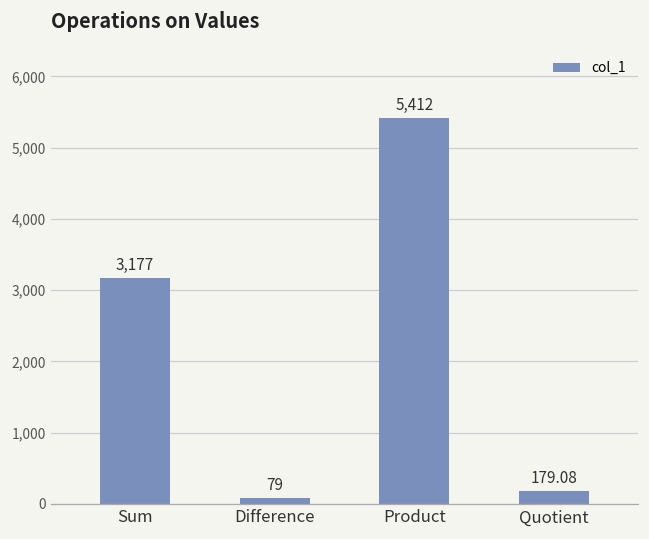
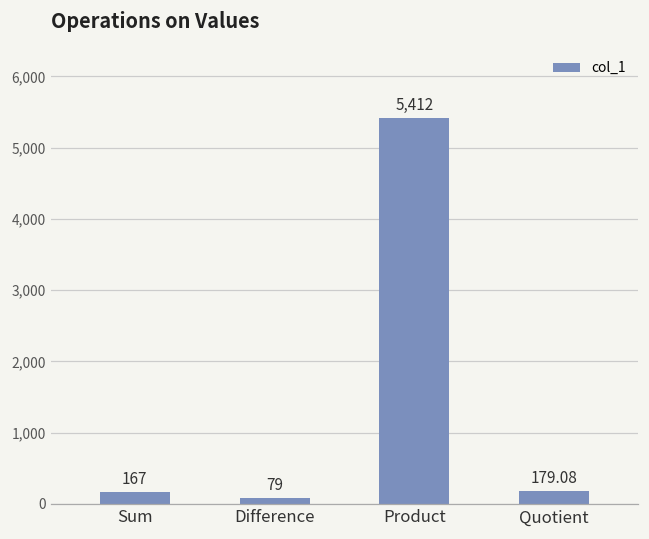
  {
-   "Sum": "3,177",
+   "Sum": "167",
    "Difference": "79",
    "Product": "5,412",
    "Quotient": "179.08"
  }
